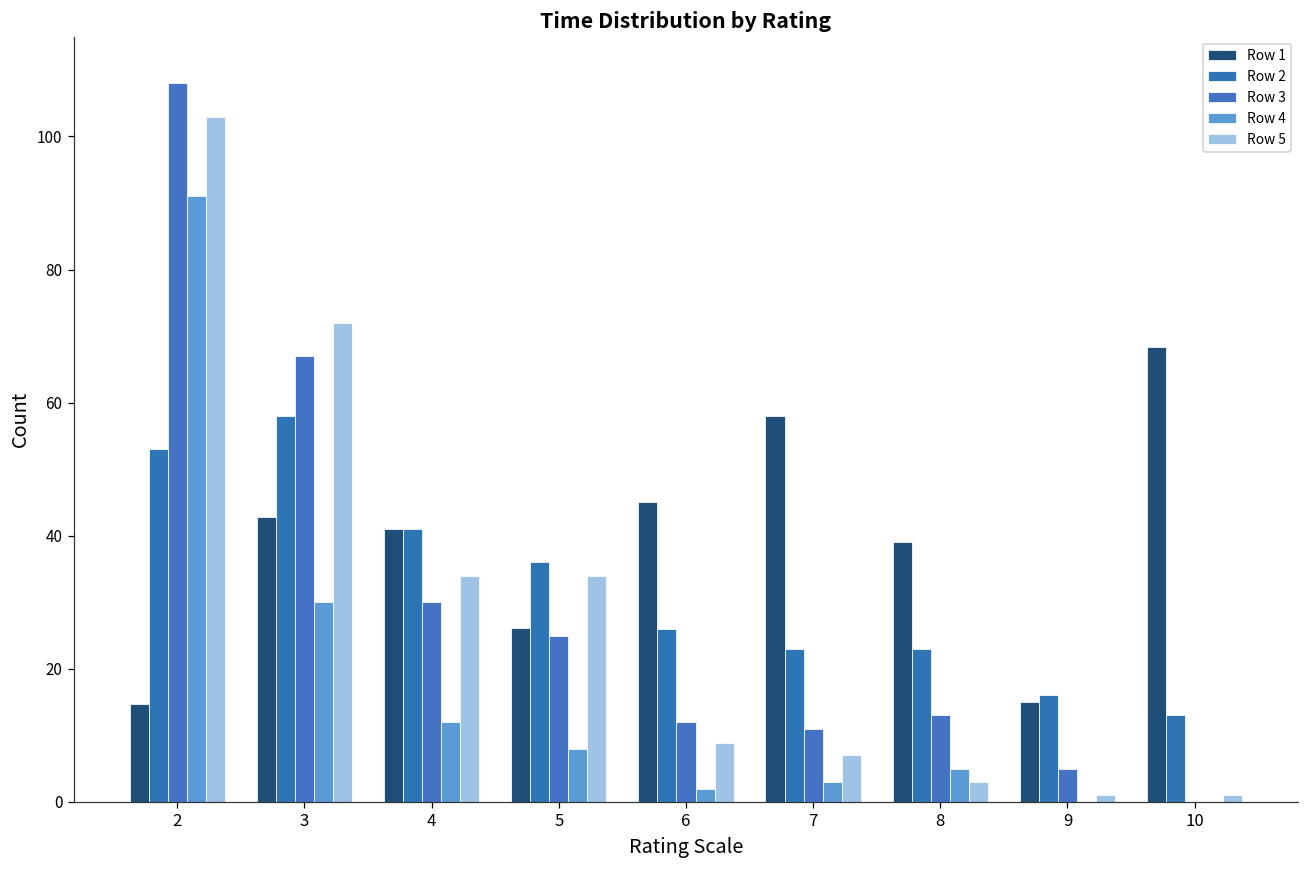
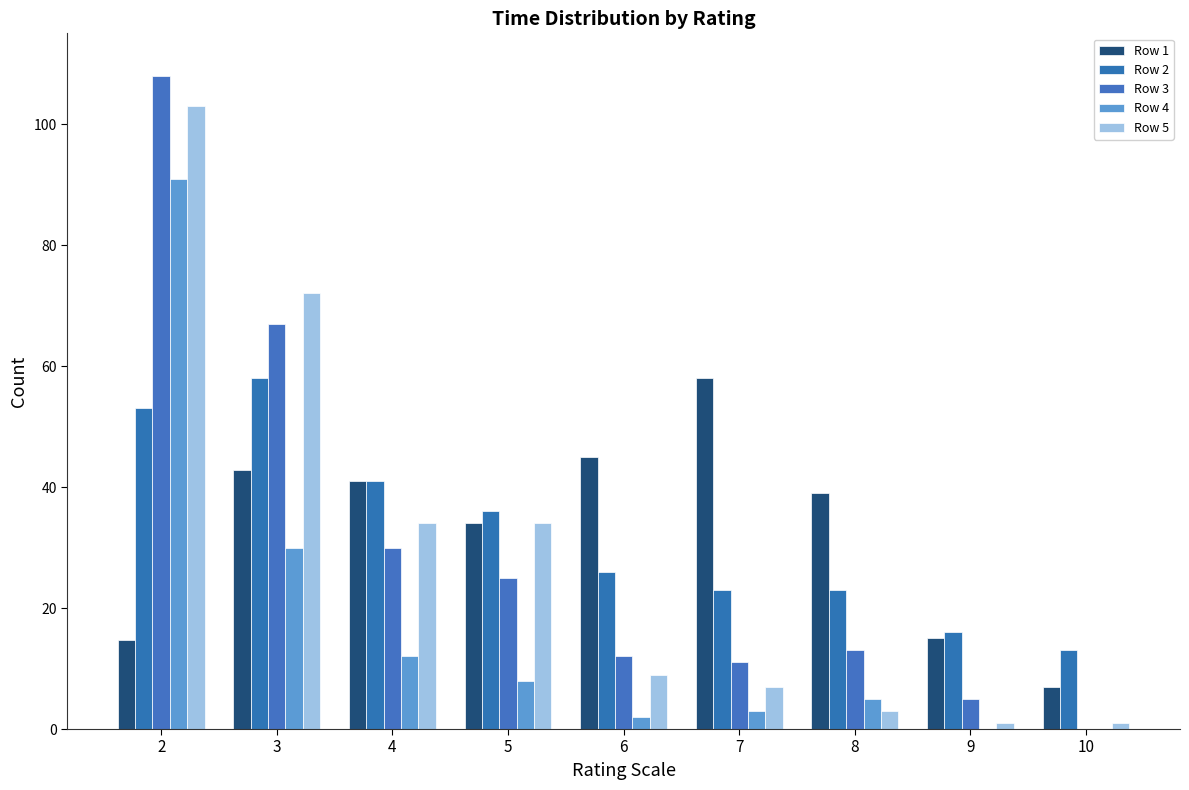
  {
    "Row 1": {
      "2": 15,
      "3": 43,
      "4": 41,
-     "5": 26,
+     "5": 34,
      "6": 45,
      "7": 58,
      "8": 39,
      "9": 15,
-     "10": 68
+     "10": 7
    },
    "Row 5": {
      "2": 103,
      "3": 72,
      "4": 34,
      "5": 34,
      "6": 9,
      "7": 7,
      "8": 3,
      "9": 1,
      "10": 1
    }
  }
